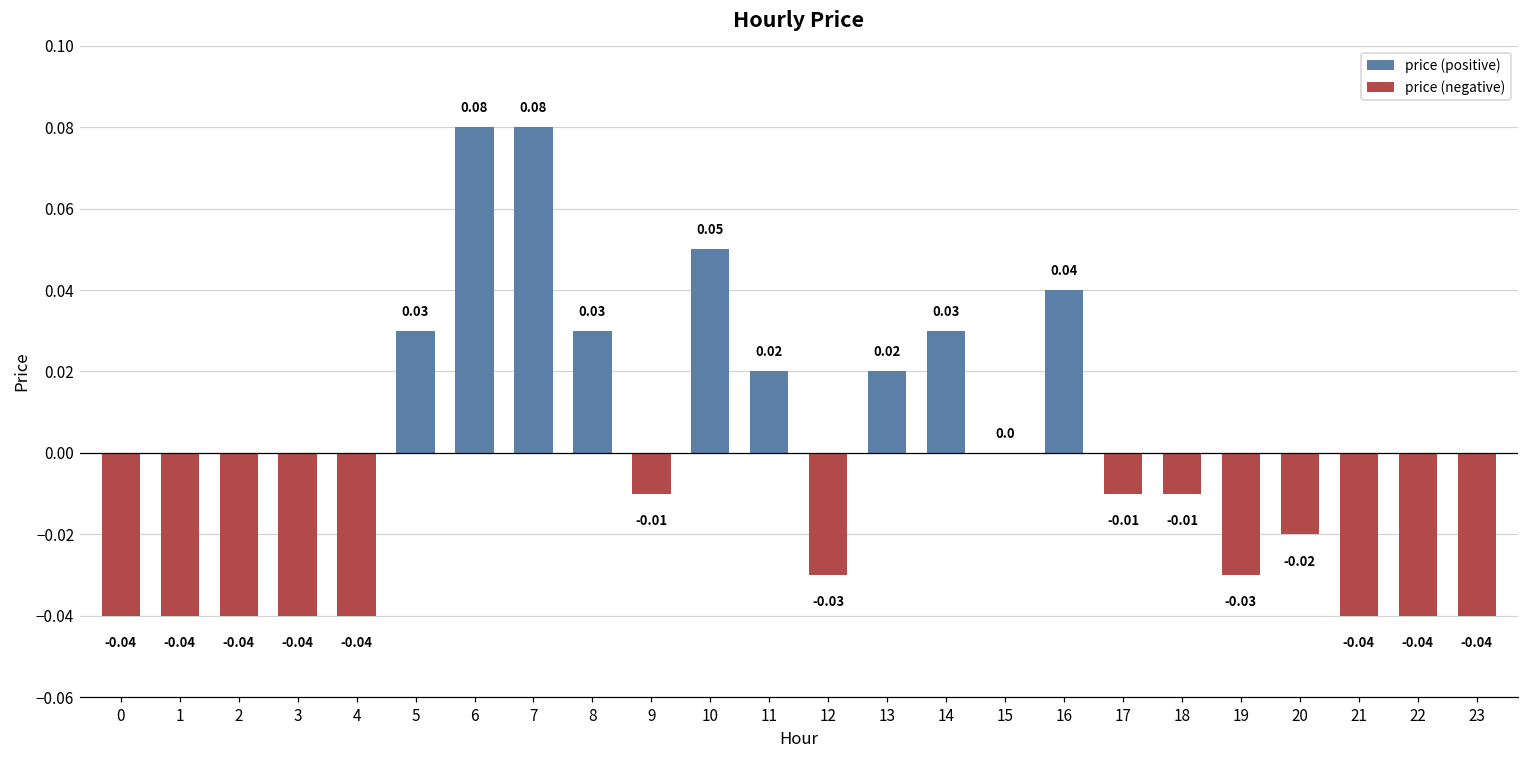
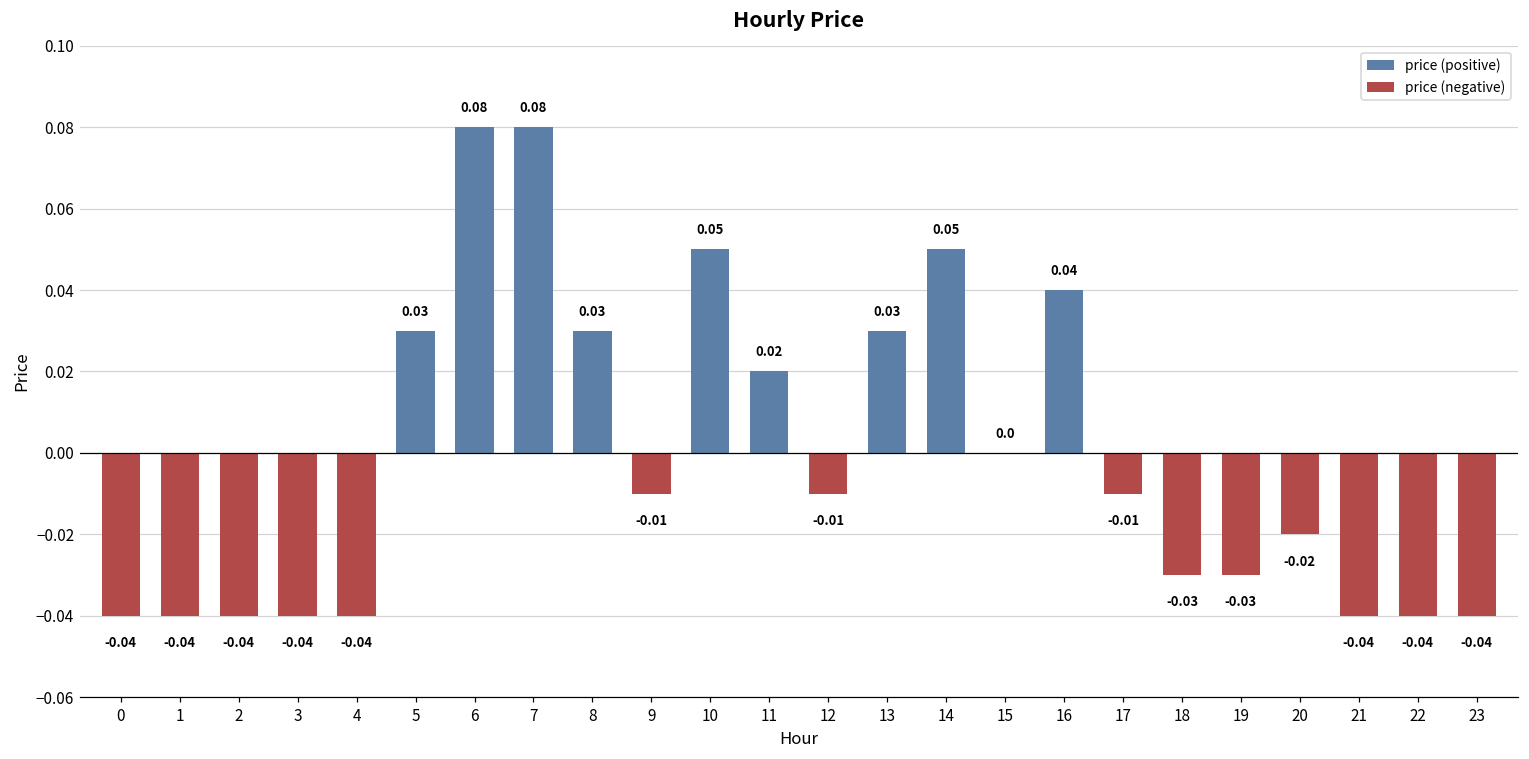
  {
    "price (positive)": {
      "5": 0.03,
      "6": 0.08,
      "7": 0.08,
      "8": 0.03,
      "10": 0.05,
      "11": 0.02,
-     "13": 0.02,
-     "14": 0.03,
+     "13": 0.03,
+     "14": 0.05,
      "15": 0.0,
      "16": 0.04
    },
    "price (negative)": {
      "0": -0.04,
      "1": -0.04,
      "2": -0.04,
      "3": -0.04,
      "4": -0.04,
      "9": -0.01,
-     "12": -0.03,
+     "12": -0.01,
      "17": -0.01,
-     "18": -0.01,
+     "18": -0.03,
      "19": -0.03,
      "20": -0.02,
      "21": -0.04,
      "22": -0.04,
      "23": -0.04
    }
  }
